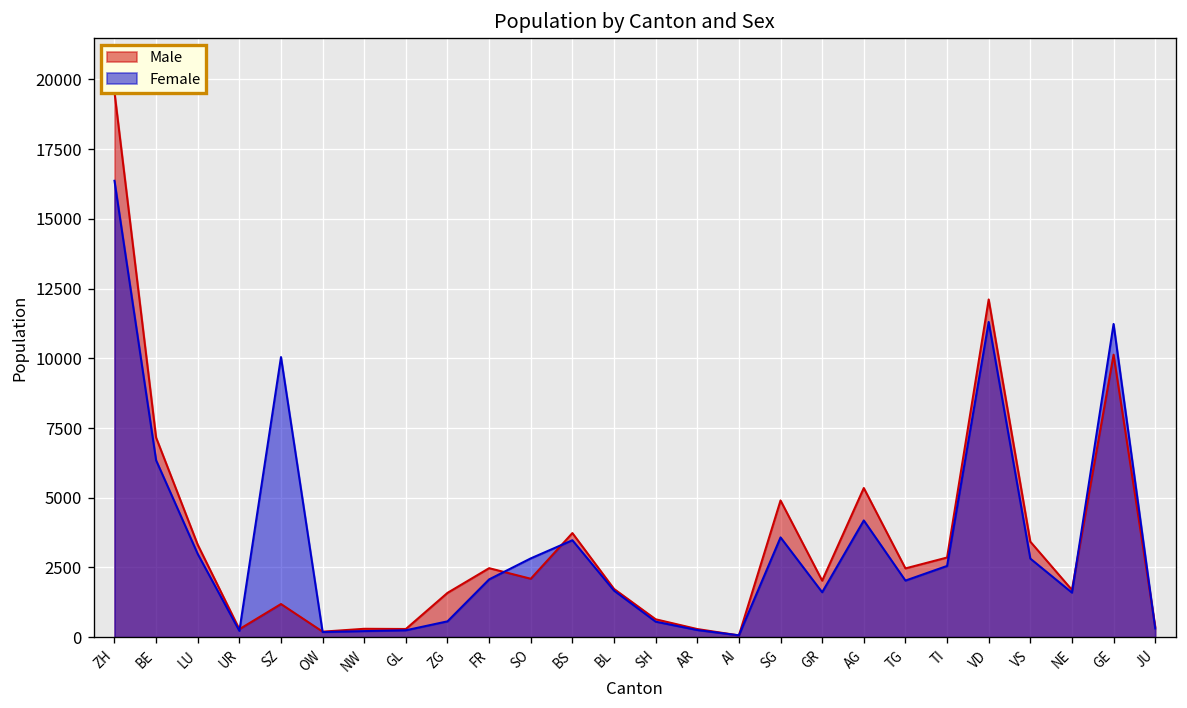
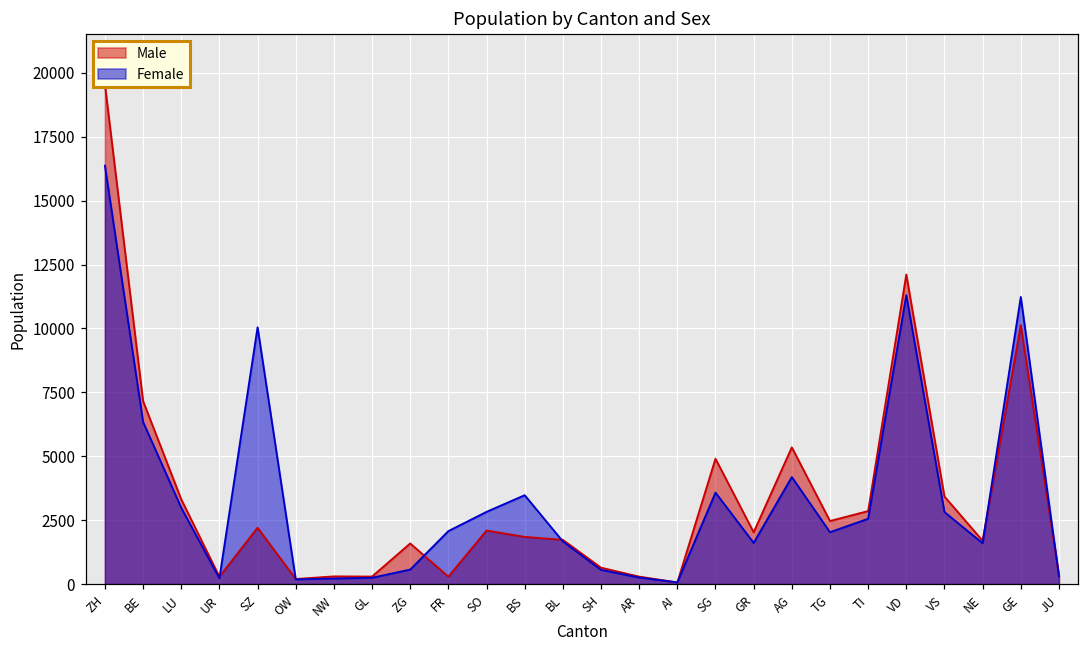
  {
    "Male": {
      "BE": 7200,
      "LU": 3300,
-     "SZ": 1200,
+     "SZ": 2200,
      "ZG": 1600,
-     "FR": 2500,
+     "FR": 300,
      "SO": 2100,
-     "BS": 3700,
+     "BS": 1800,
      "SG": 4900,
      "GR": 2000,
      "AG": 5400,
      "TG": 2500,
      "TI": 2900,
      "VD": 12100,
      "VS": 3400,
      "GE": 10100
    },
    "Female": {
      "ZH": 16400,
      "BE": 6300,
      "LU": 3000,
      "SZ": 10000,
      "ZG": 600,
      "FR": 2100,
      "SO": 2800,
      "BS": 3500,
      "SG": 3600,
      "GR": 1600,
      "AG": 4200,
      "TG": 2000,
      "TI": 2600,
      "VD": 11300,
      "VS": 2800,
      "GE": 11200
    }
  }
